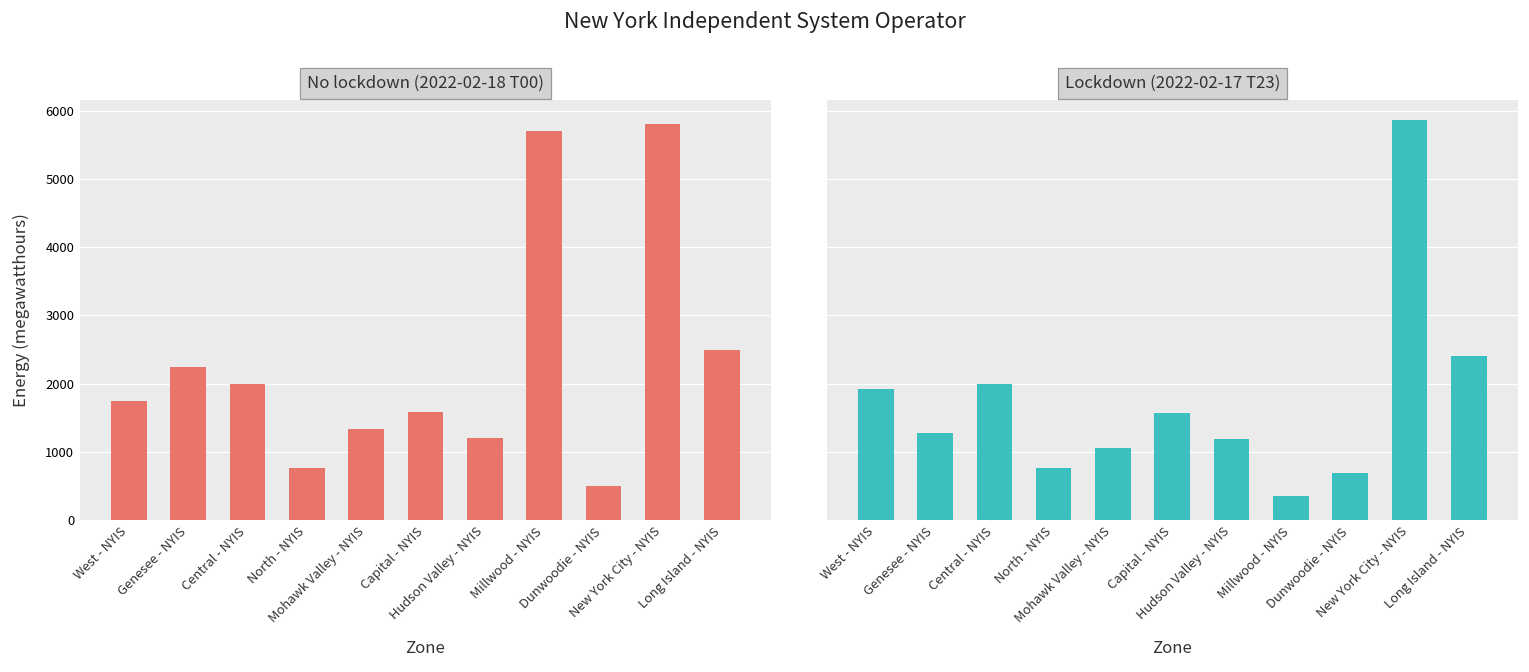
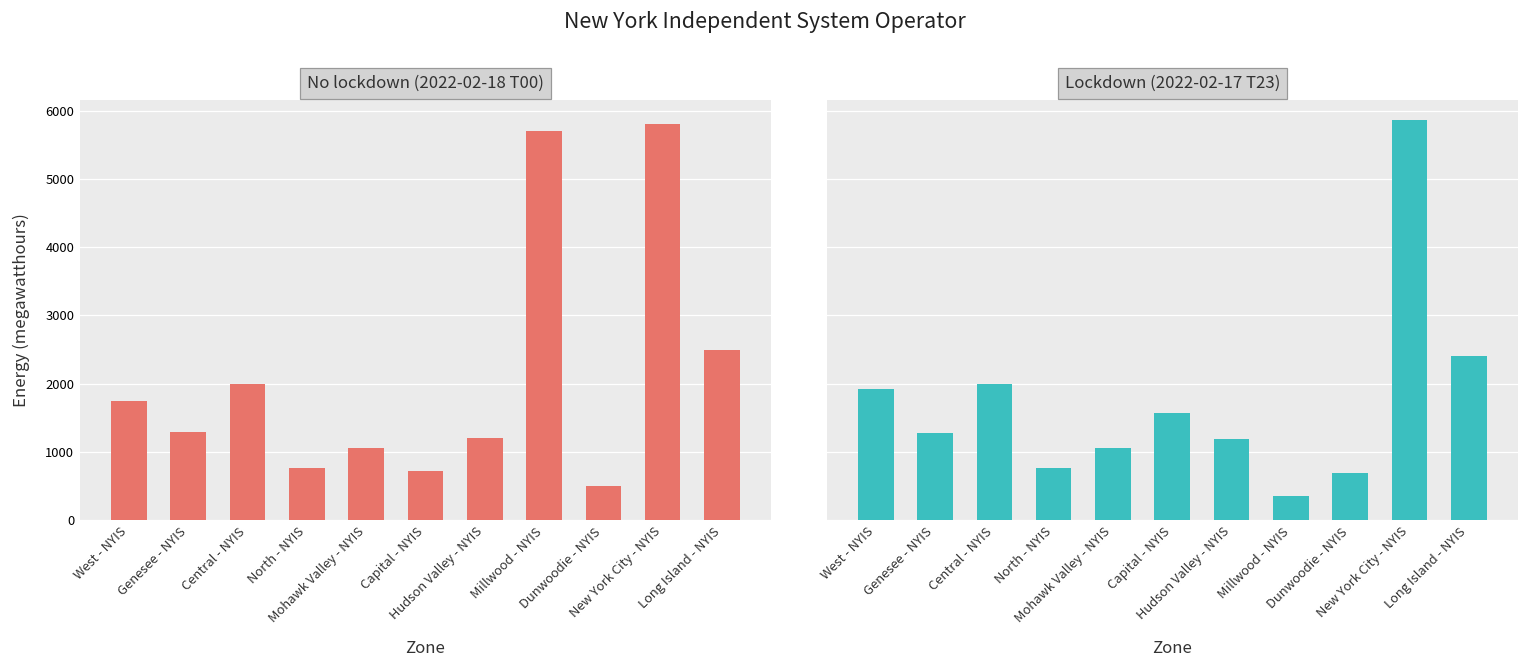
  {
    "No lockdown (2022-02-18 T00)": {
      "West - NYIS": 1800,
-     "Genesee - NYIS": 2200,
+     "Genesee - NYIS": 1300,
      "Central - NYIS": 2000,
      "North - NYIS": 800,
-     "Mohawk Valley - NYIS": 1300,
-     "Capital - NYIS": 1600,
+     "Mohawk Valley - NYIS": 1100,
+     "Capital - NYIS": 700,
      "Hudson Valley - NYIS": 1200,
      "Millwood - NYIS": 5700,
      "Dunwoodie - NYIS": 500,
      "New York City - NYIS": 5800,
      "Long Island - NYIS": 2500
    }
  }
